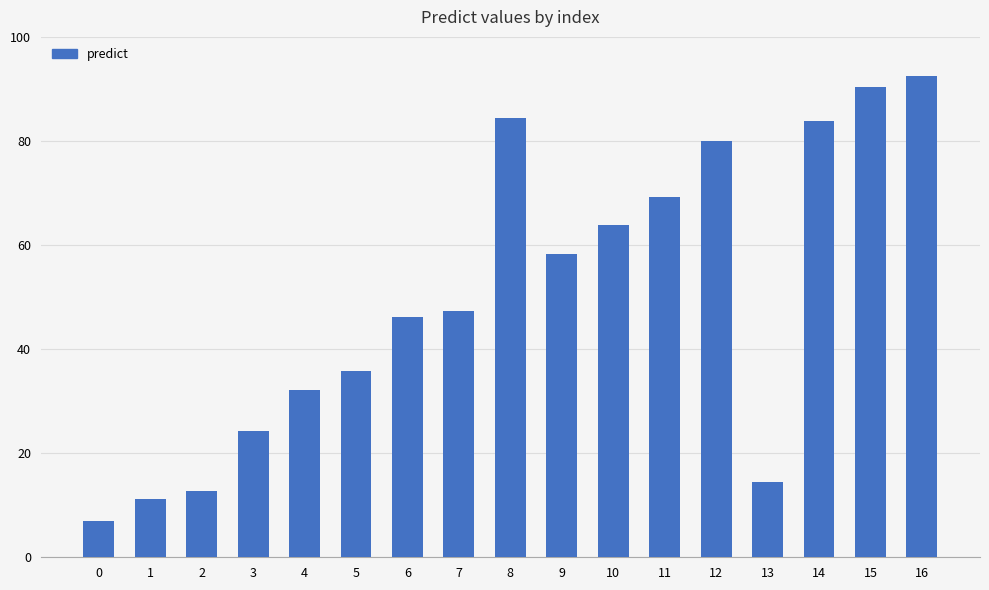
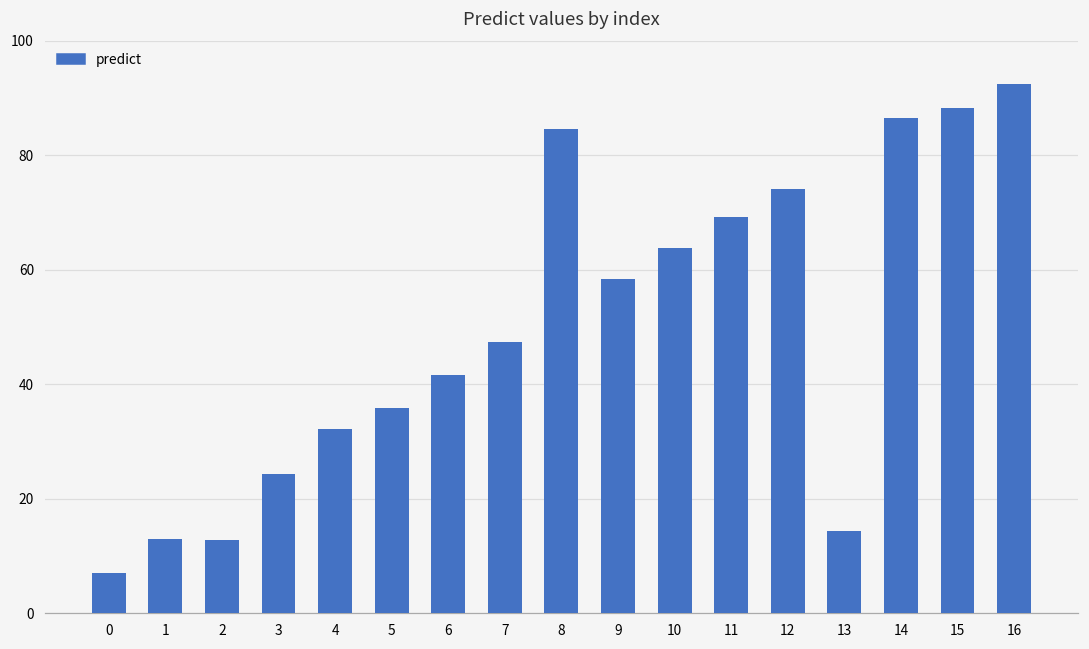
  {
    "0": 7,
-   "1": 11,
+   "1": 13,
    "2": 13,
    "3": 24,
    "4": 32,
    "5": 36,
-   "6": 46,
+   "6": 42,
    "7": 47,
    "8": 84,
    "9": 58,
    "10": 64,
    "11": 69,
-   "12": 80,
+   "12": 74,
    "13": 14,
-   "14": 84,
-   "15": 90,
+   "14": 86,
+   "15": 88,
    "16": 92
  }
